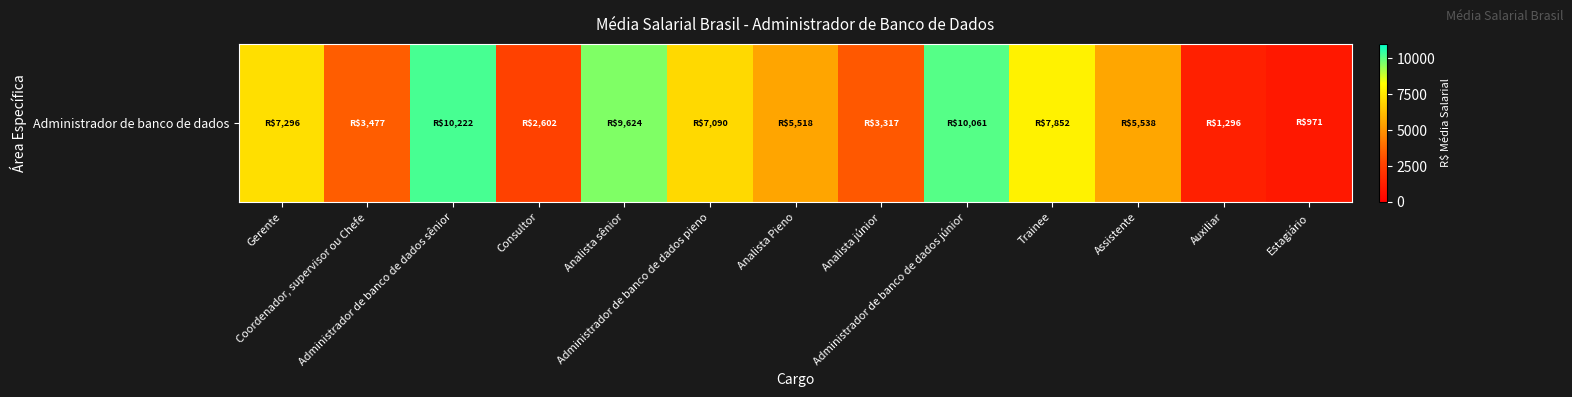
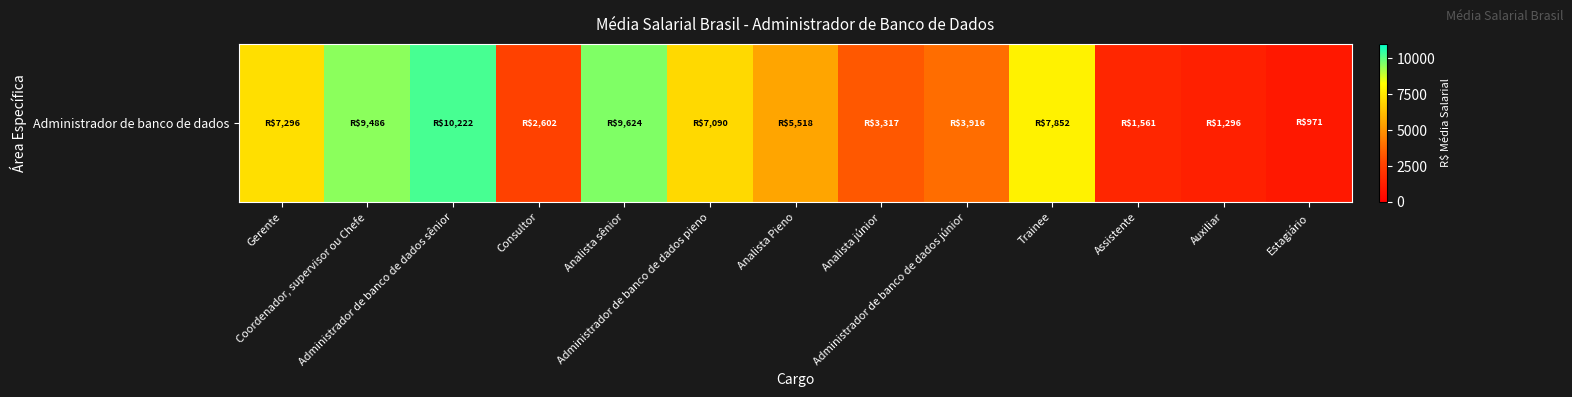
  {
    "Administrador de banco de dados": {
      "Gerente": "$7,296",
-     "Coordenador, supervisor ou Chefe": "$3,477",
+     "Coordenador, supervisor ou Chefe": "$9,486",
      "Administrador de banco de dados sênior": "$10,222",
      "Consultor": "$2,602",
      "Analista sênior": "$9,624",
      "Administrador de banco de dados pieno": "$7,090",
      "Analista Pieno": "$5,518",
      "Analista júnior": "$3,317",
-     "Administrador de banco de dados júnior": "$10,061",
+     "Administrador de banco de dados júnior": "$3,916",
      "Trainee": "$7,852",
-     "Assistente": "$5,538",
+     "Assistente": "$1,561",
      "Auxiliar": "$1,296",
      "Estagiário": "$971"
    }
  }
